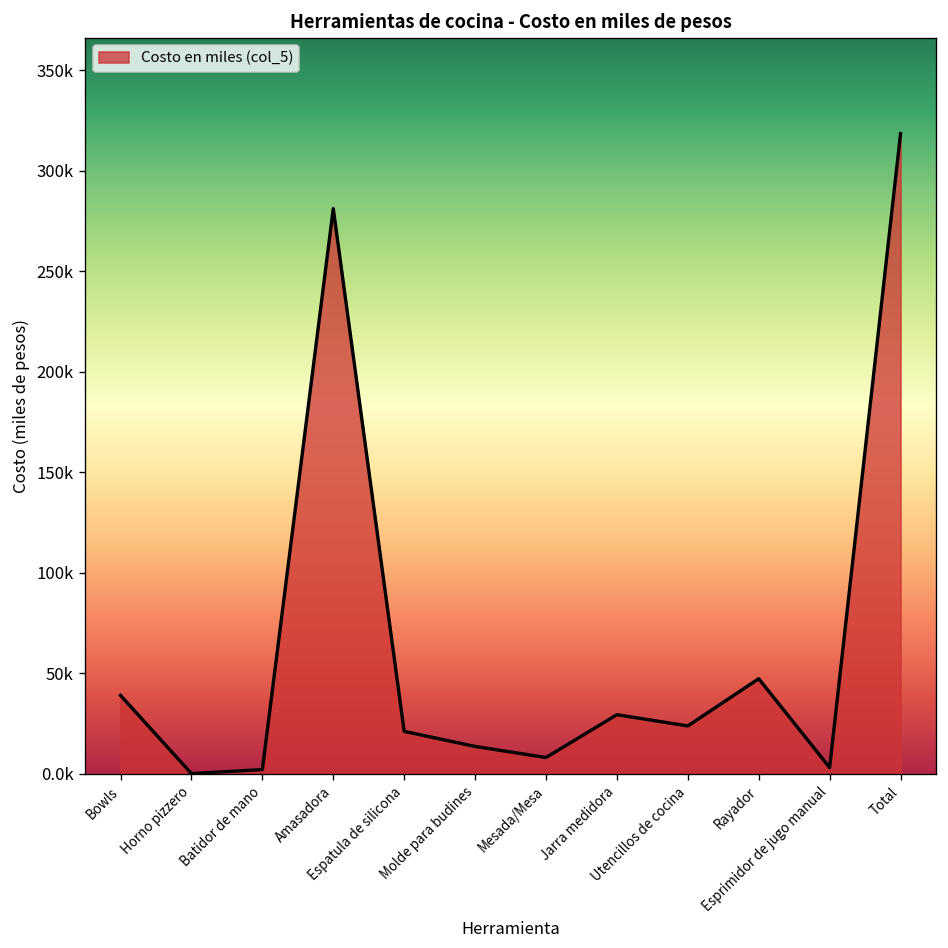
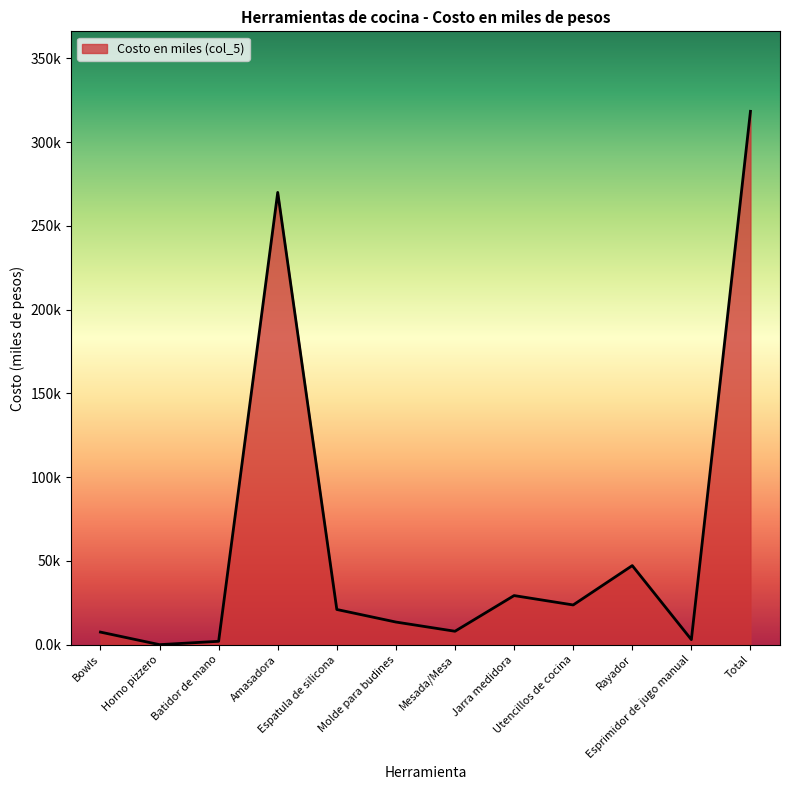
  {
-   "Bowls": 39000,
+   "Bowls": 8000,
    "Horno pizzero": 0,
    "Batidor de mano": 2000,
-   "Amasadora": 281000,
+   "Amasadora": 270000,
    "Espatula de silicona": 21000,
    "Molde para budines": 14000,
    "Mesada/Mesa": 8000,
    "Jarra medidora": 29000,
    "Utencillos de cocina": 24000,
    "Rayador": 47000,
    "Esprimidor de jugo manual": 3000,
    "Total": 318000
  }
